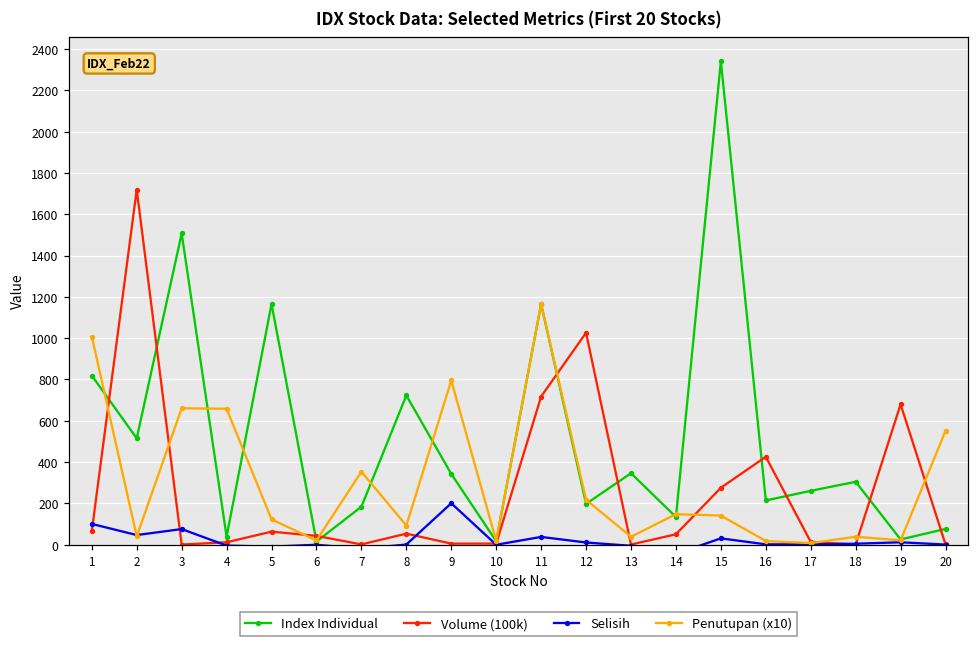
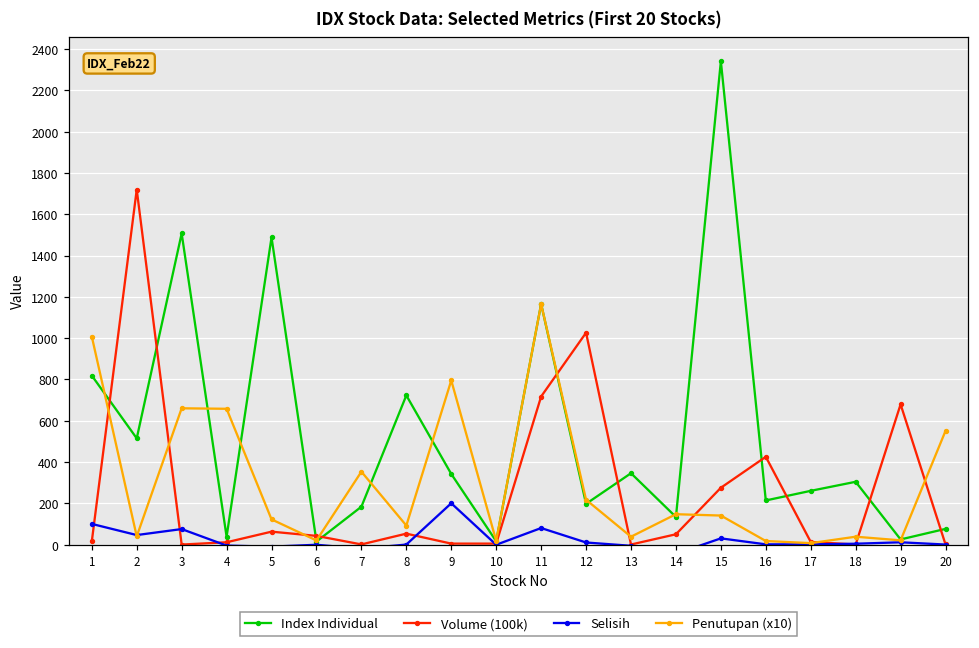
  {
    "Index Individual": {
      "1": 820,
      "2": 510,
      "3": 1510,
      "4": 40,
-     "5": 1170,
+     "5": 1490,
      "7": 180,
      "8": 720,
      "9": 340,
      "12": 200,
      "13": 350,
      "14": 130,
      "15": 2340,
      "16": 210,
      "17": 260,
      "18": 300,
      "20": 80
    },
    "Volume (100k)": {
-     "1": 60,
+     "1": 20,
      "2": 1720,
      "3": 0,
      "4": 10,
      "5": 60,
      "6": 40,
      "7": 0,
      "8": 50,
      "9": 0,
      "11": 720,
      "12": 1030,
      "14": 50,
      "15": 280,
      "16": 430,
      "19": 680
    },
    "Selisih": {
      "1": 100,
      "3": 80,
      "4": -10,
      "5": -10,
      "6": 0,
      "8": 0,
      "9": 200,
-     "11": 40,
+     "11": 80,
      "12": 10,
      "15": 30,
      "16": 0
    },
    "Penutupan (x10)": {
      "1": 1010,
      "3": 660,
      "4": 660,
      "5": 120,
      "7": 350,
      "8": 90,
      "9": 800,
      "12": 220,
      "13": 40,
      "14": 150,
      "15": 140,
      "16": 20,
      "18": 40,
      "20": 550
    }
  }
